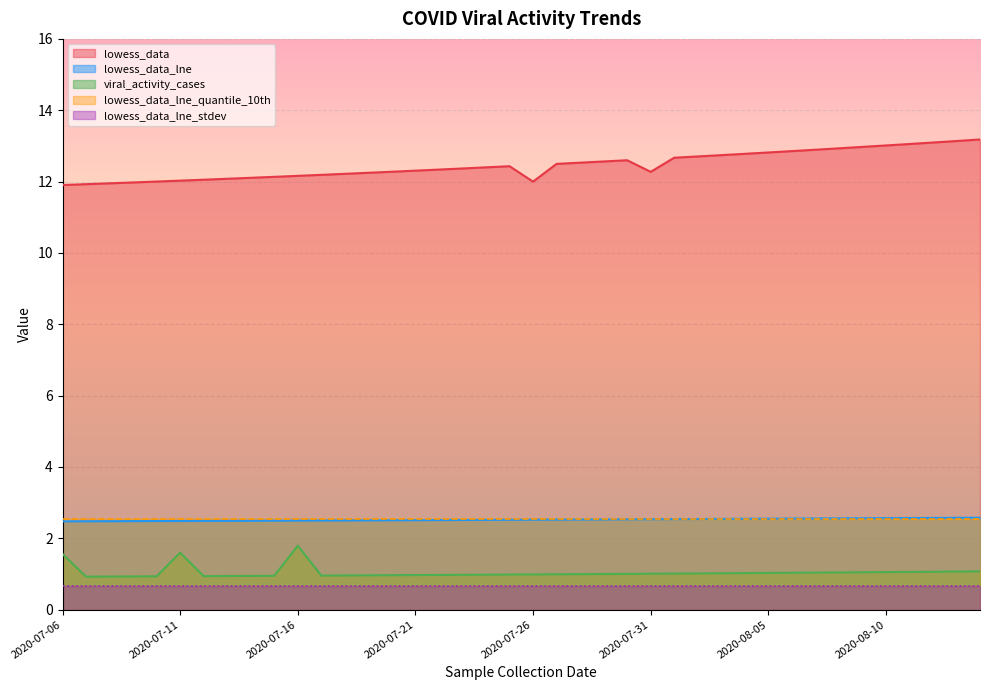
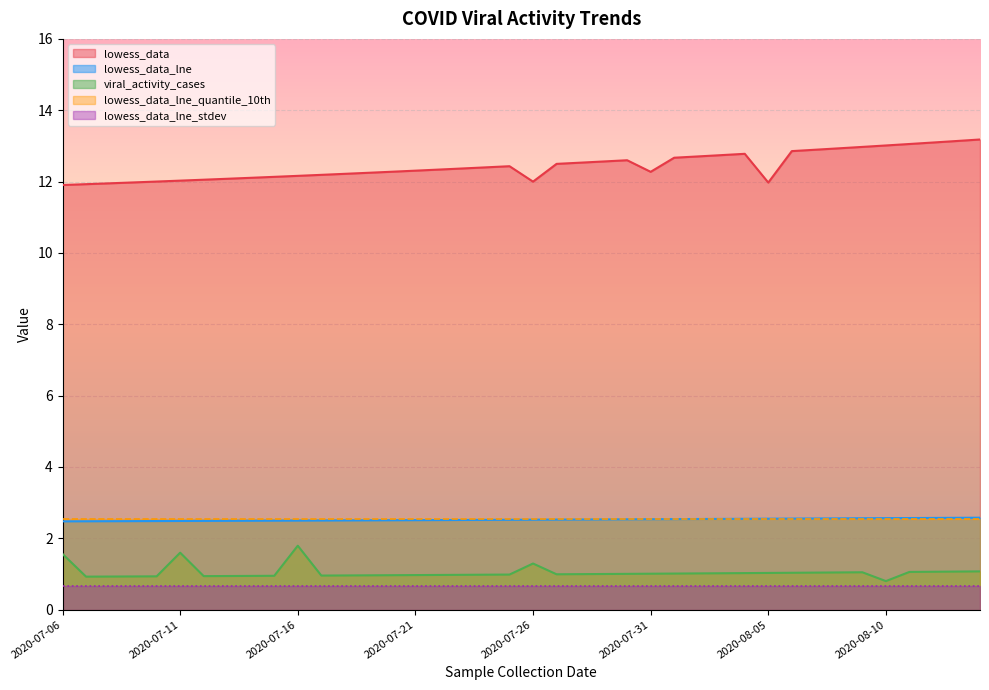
  {
    "lowess_data": {
      "2020-07-06": 11.9,
      "2020-07-11": 12.0,
      "2020-07-16": 12.2,
      "2020-07-21": 12.3,
      "2020-07-26": 12.0,
      "2020-07-31": 12.3,
-     "2020-08-05": 12.8,
+     "2020-08-05": 12.0,
      "2020-08-10": 13.0
    },
    "viral_activity_cases": {
      "2020-07-06": 1.6,
      "2020-07-11": 1.6,
      "2020-07-16": 1.8,
      "2020-07-21": 1.0,
-     "2020-07-26": 1.0,
+     "2020-07-26": 1.3,
      "2020-07-31": 1.0,
      "2020-08-05": 1.0,
-     "2020-08-10": 1.1
+     "2020-08-10": 0.8
    },
    "lowess_data_lne_stdev": {
      "2020-07-06": 0.7,
      "2020-07-11": 0.7,
      "2020-07-16": 0.7,
      "2020-07-21": 0.7,
      "2020-07-26": 0.7,
      "2020-07-31": 0.7,
      "2020-08-05": 0.7,
      "2020-08-10": 0.7
    }
  }
